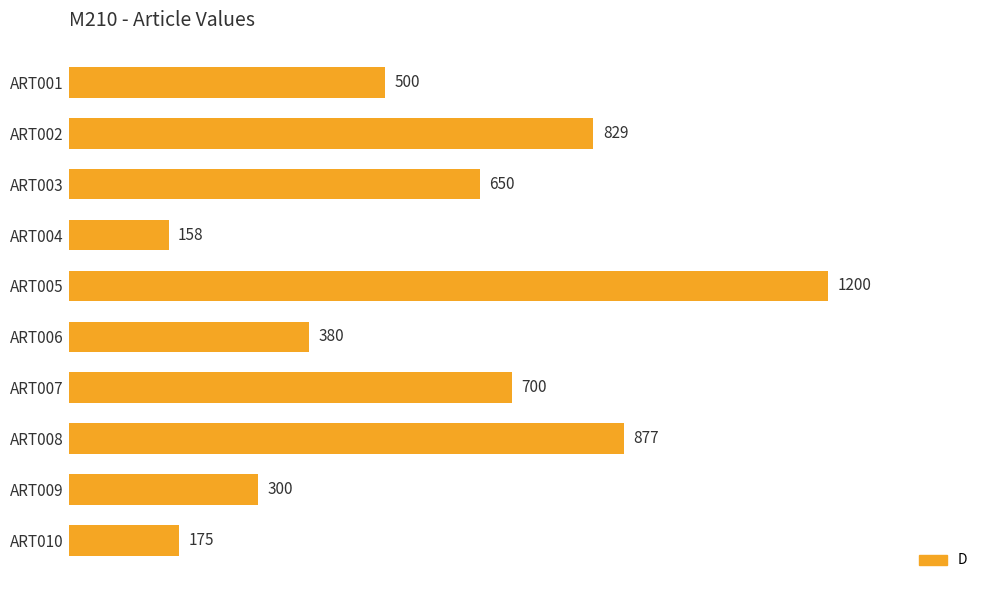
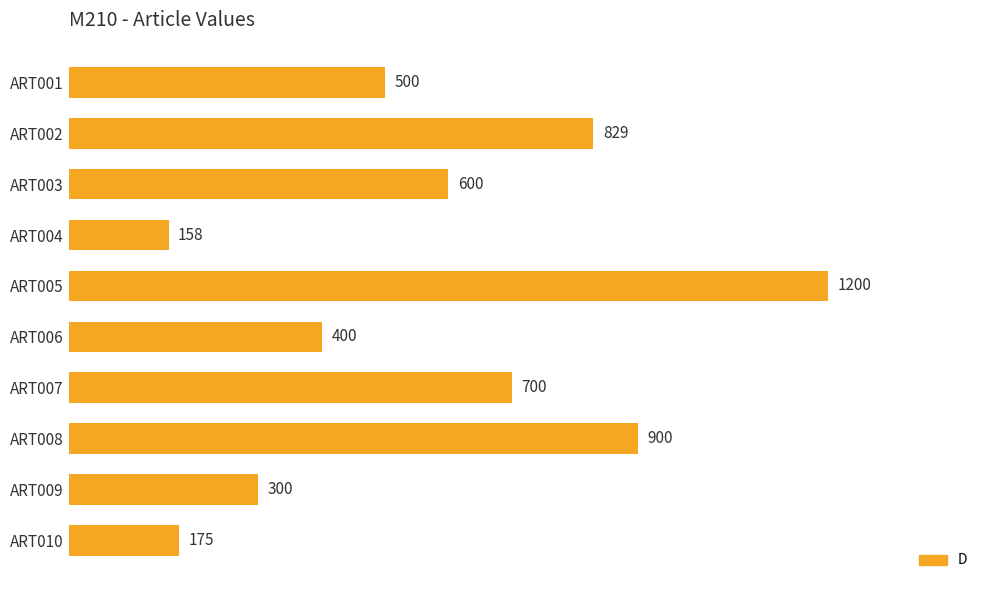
  {
    "ART001": 500,
    "ART002": 829,
-   "ART003": 650,
+   "ART003": 600,
    "ART004": 158,
    "ART005": 1200,
-   "ART006": 380,
+   "ART006": 400,
    "ART007": 700,
-   "ART008": 877,
+   "ART008": 900,
    "ART009": 300,
    "ART010": 175
  }
